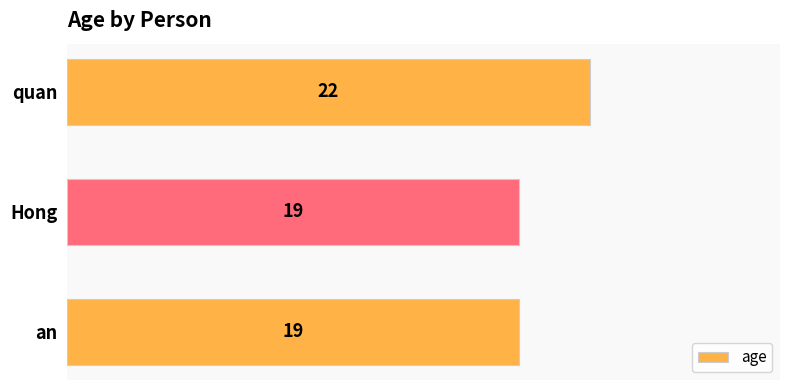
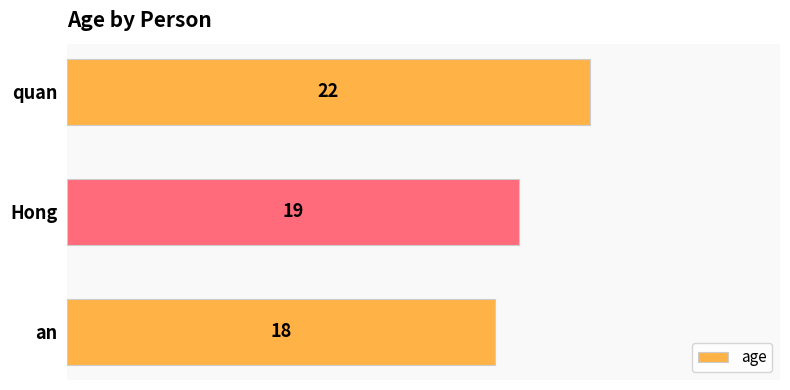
  {
    "quan": 22,
    "Hong": 19,
-   "an": 19
+   "an": 18
  }
